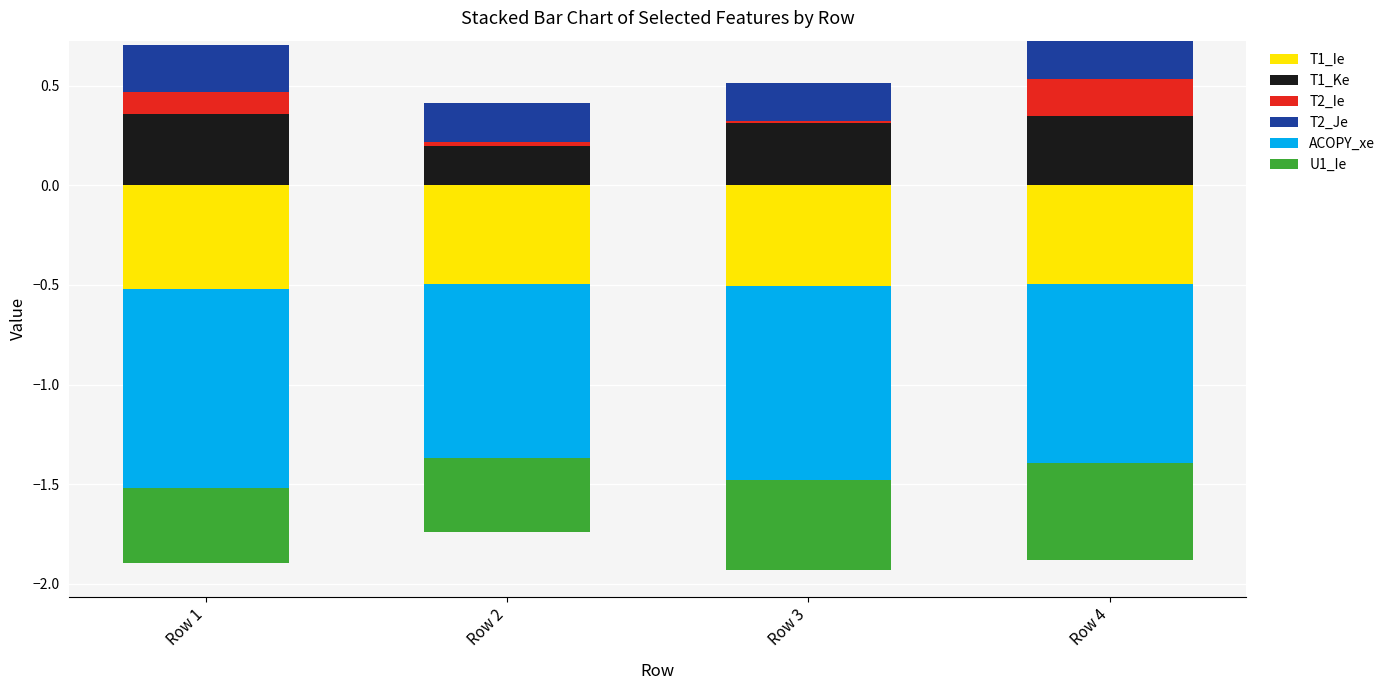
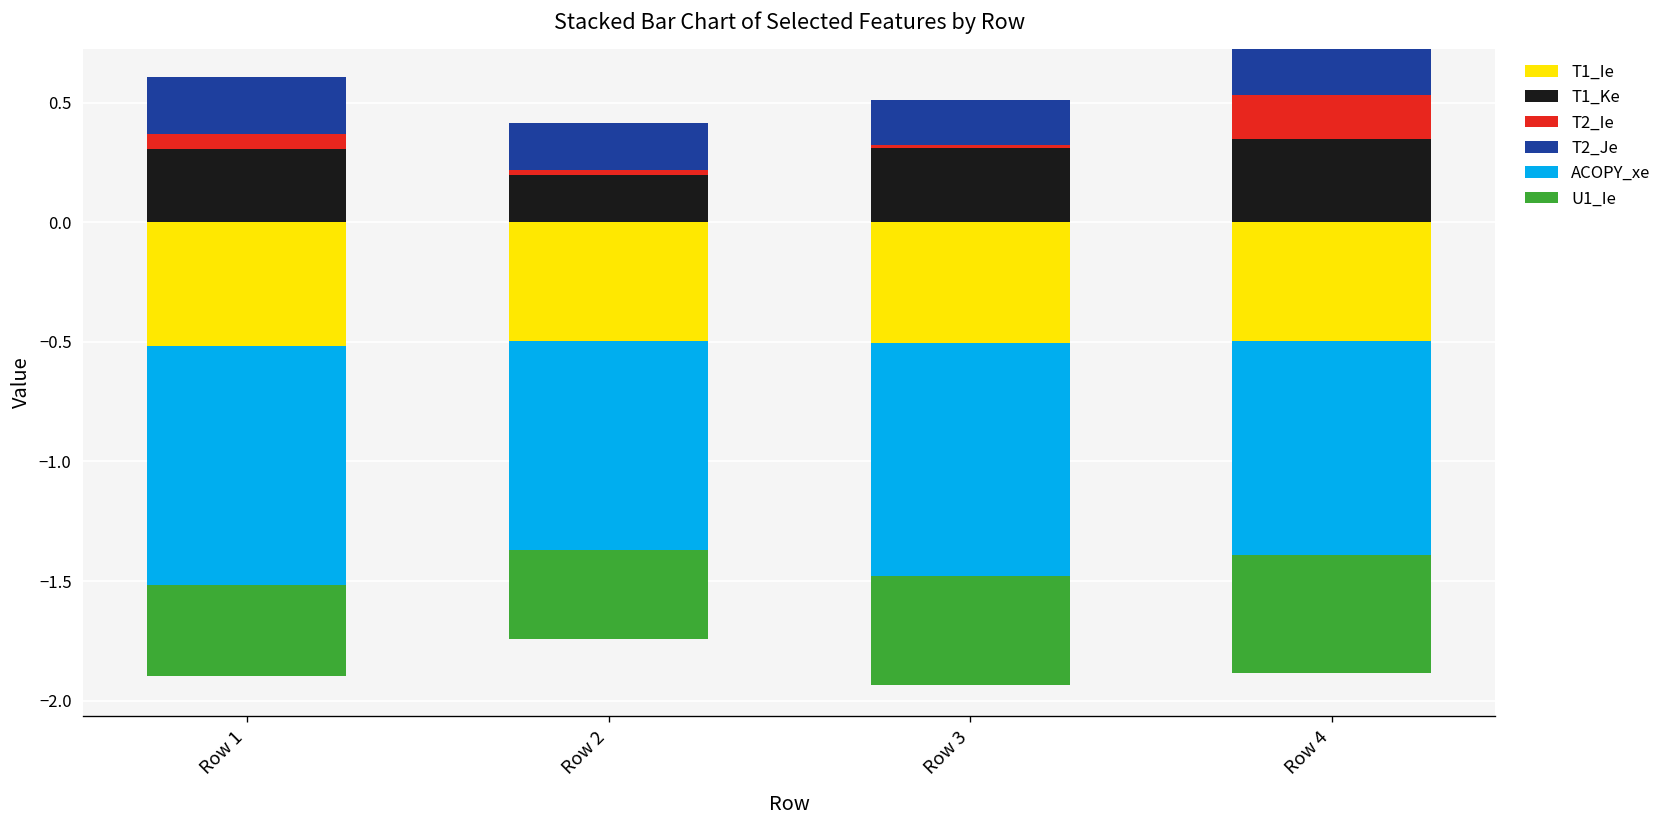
  {
    "T1_Ke": {
-     "Row 1": 0.36,
+     "Row 1": 0.31,
      "Row 2": 0.20,
      "Row 3": 0.31,
      "Row 4": 0.35
    },
    "T2_Ie": {
-     "Row 1": 0.11,
+     "Row 1": 0.06,
      "Row 2": 0.02,
      "Row 3": 0.01,
      "Row 4": 0.18
    }
  }
